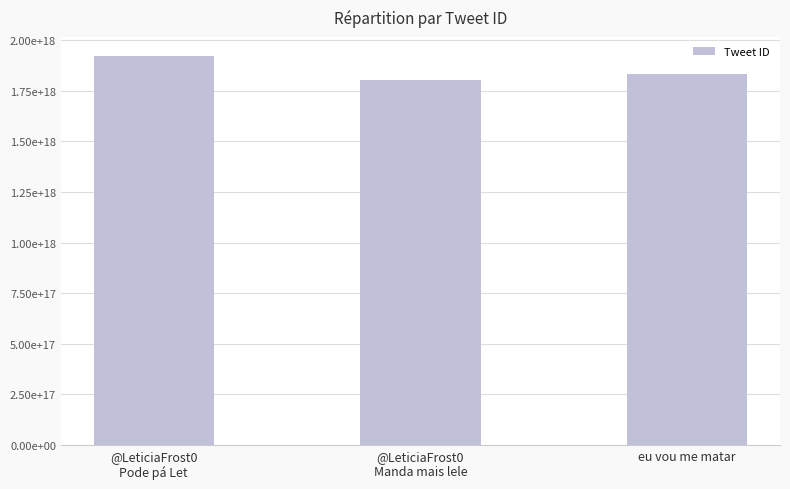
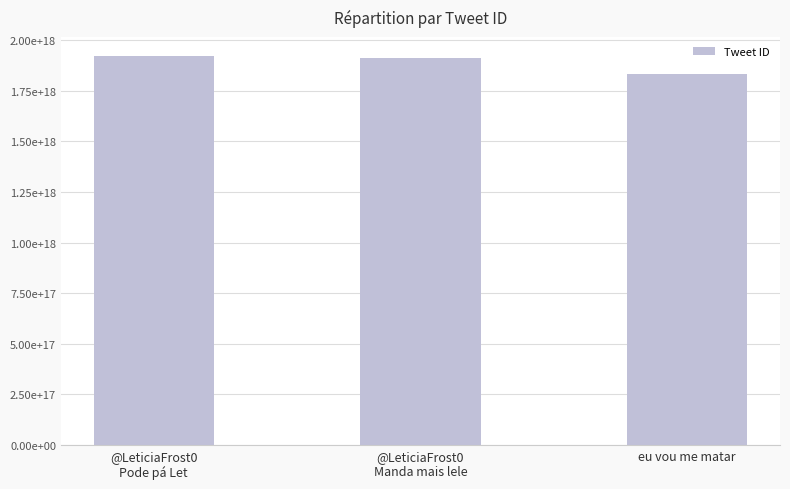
  {
    "@LeticiaFrost0 Pode pá Let": 1920000000000000000,
-   "@LeticiaFrost0 Manda mais lele": 1800000000000000000,
+   "@LeticiaFrost0 Manda mais lele": 1910000000000000000,
    "eu vou me matar": 1830000000000000000
  }
